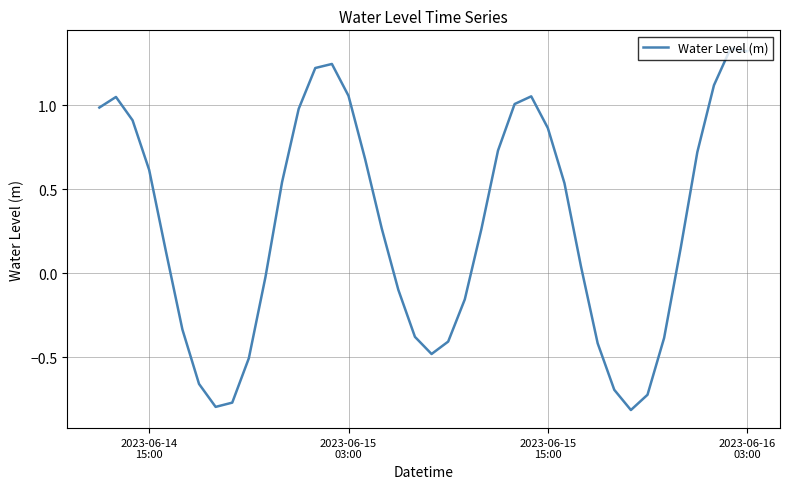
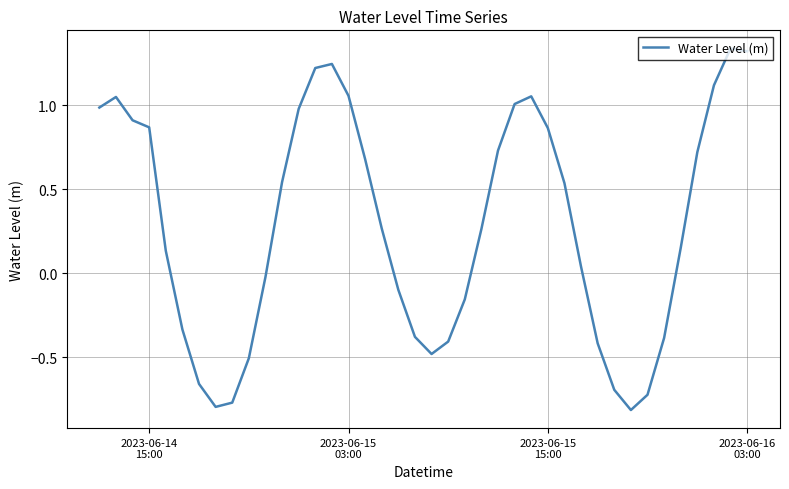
  {
-   "2023-06-14 15:00": 0.61,
+   "2023-06-14 15:00": 0.87,
    "2023-06-15 03:00": 1.05,
    "2023-06-15 15:00": 0.86
  }
